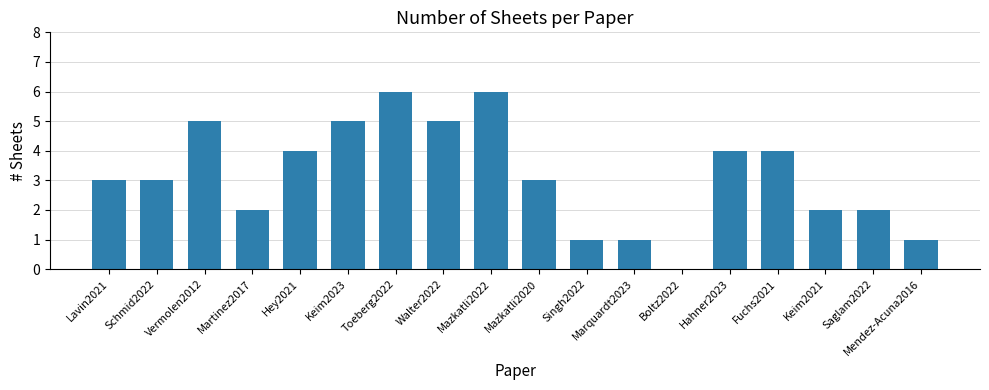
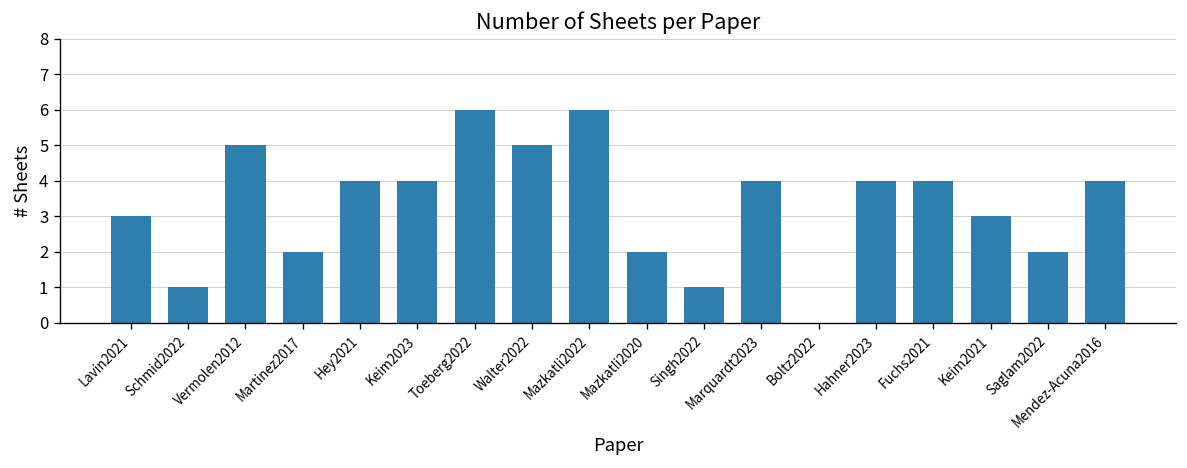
  {
    "Lavin2021": 3,
-   "Schmid2022": 3,
+   "Schmid2022": 1,
    "Vermolen2012": 5,
    "Martinez2017": 2,
    "Hey2021": 4,
-   "Keim2023": 5,
+   "Keim2023": 4,
    "Toeberg2022": 6,
    "Walter2022": 5,
    "Mazkatli2022": 6,
-   "Mazkatli2020": 3,
+   "Mazkatli2020": 2,
    "Singh2022": 1,
-   "Marquardt2023": 1,
+   "Marquardt2023": 4,
    "Boltz2022": 0,
    "Hahner2023": 4,
    "Fuchs2021": 4,
-   "Keim2021": 2,
+   "Keim2021": 3,
    "Saglam2022": 2,
-   "Mendez-Acuna2016": 1
+   "Mendez-Acuna2016": 4
  }
